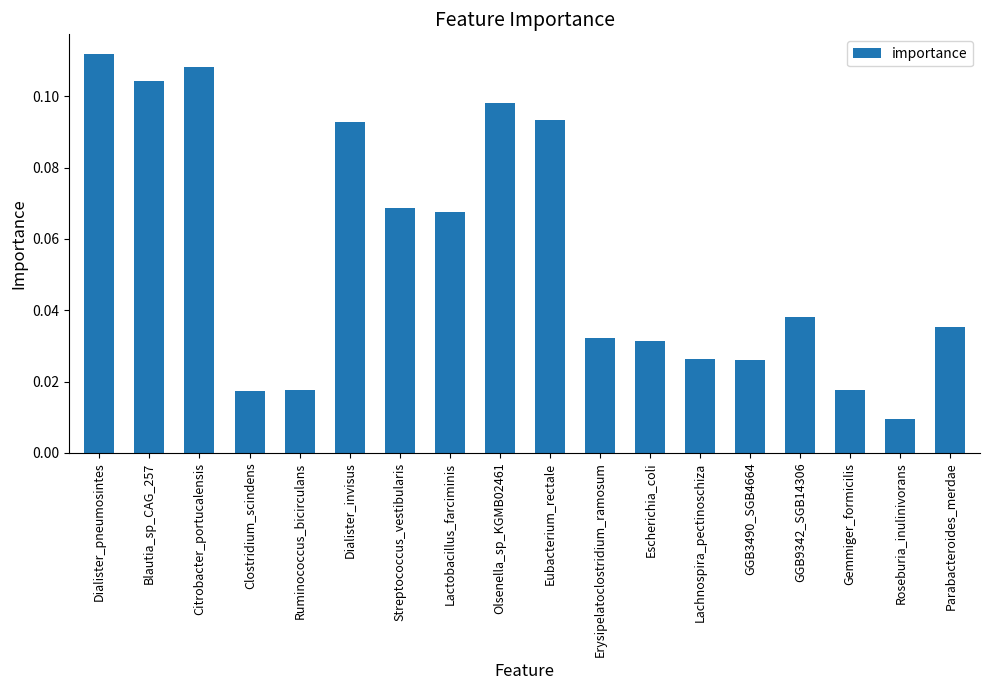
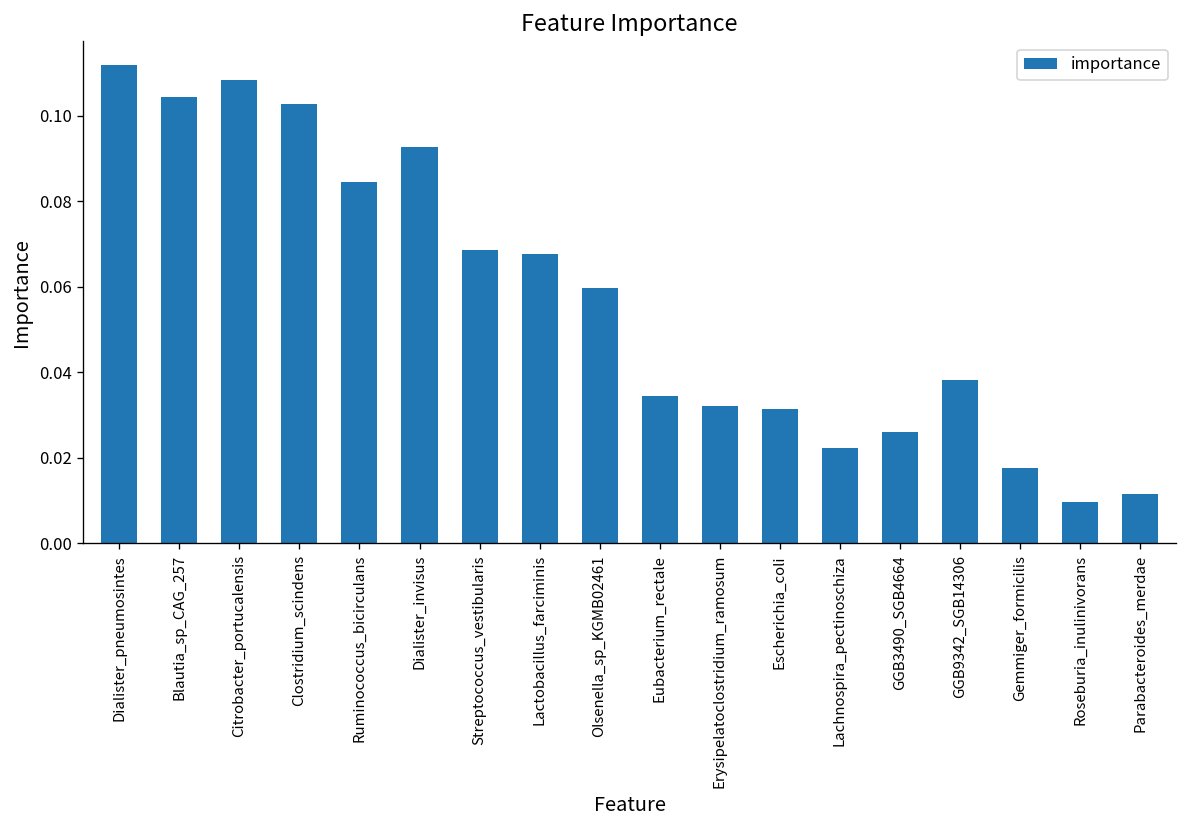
  {
    "Dialister_pneumosintes": 0.112,
    "Blautia_sp_CAG_257": 0.104,
    "Citrobacter_portucalensis": 0.108,
-   "Clostridium_scindens": 0.017,
-   "Ruminococcus_bicirculans": 0.018,
+   "Clostridium_scindens": 0.103,
+   "Ruminococcus_bicirculans": 0.084,
    "Dialister_invisus": 0.093,
    "Streptococcus_vestibularis": 0.069,
    "Lactobacillus_farciminis": 0.068,
-   "Olsenella_sp_KGMB02461": 0.098,
-   "Eubacterium_rectale": 0.093,
+   "Olsenella_sp_KGMB02461": 0.060,
+   "Eubacterium_rectale": 0.034,
    "Erysipelatoclostridium_ramosum": 0.032,
    "Escherichia_coli": 0.031,
-   "Lachnospira_pectinoschiza": 0.026,
+   "Lachnospira_pectinoschiza": 0.022,
    "GGB3490_SGB4664": 0.026,
    "GGB9342_SGB14306": 0.038,
    "Gemmiger_formicilis": 0.018,
    "Roseburia_inulinivorans": 0.010,
-   "Parabacteroides_merdae": 0.035
+   "Parabacteroides_merdae": 0.012
  }
